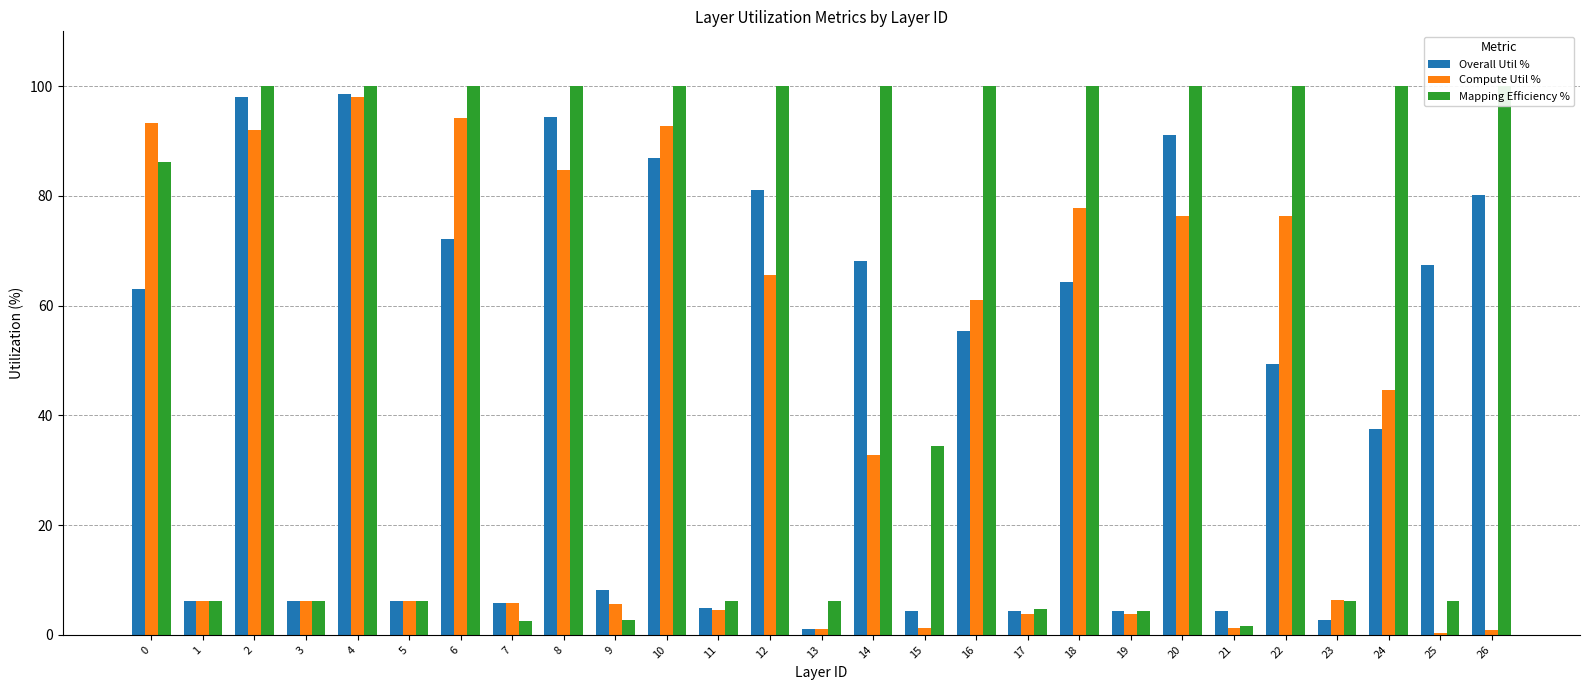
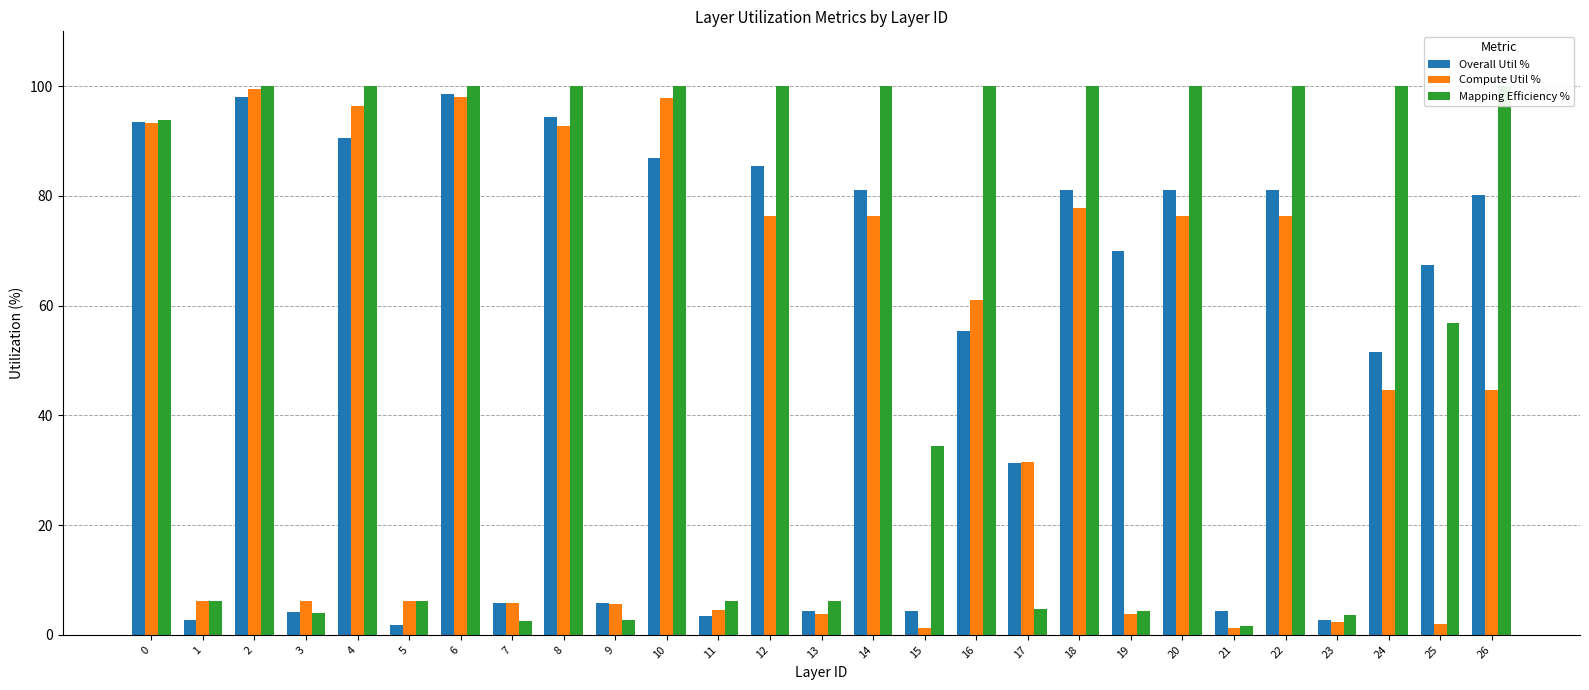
  {
    "Overall Util %": {
-     "0": 63,
-     "1": 6,
+     "0": 93,
+     "1": 3,
      "2": 98,
-     "3": 6,
-     "4": 99,
-     "5": 6,
-     "6": 72,
+     "3": 4,
+     "4": 91,
+     "5": 2,
+     "6": 99,
      "7": 6,
      "8": 94,
-     "9": 8,
+     "9": 6,
      "10": 87,
-     "11": 5,
-     "12": 81,
-     "13": 1,
-     "14": 68,
+     "11": 3,
+     "12": 85,
+     "13": 4,
+     "14": 81,
      "15": 4,
      "16": 55,
-     "17": 4,
-     "18": 64,
-     "19": 4,
-     "20": 91,
+     "17": 31,
+     "18": 81,
+     "19": 70,
+     "20": 81,
      "21": 4,
-     "22": 49,
+     "22": 81,
      "23": 3,
-     "24": 37,
+     "24": 52,
      "25": 67,
      "26": 80
    },
    "Compute Util %": {
      "0": 93,
      "1": 6,
-     "2": 92,
+     "2": 100,
      "3": 6,
-     "4": 98,
+     "4": 96,
      "5": 6,
-     "6": 94,
+     "6": 98,
      "7": 6,
-     "8": 85,
+     "8": 93,
      "9": 6,
-     "10": 93,
+     "10": 98,
      "11": 5,
-     "12": 66,
-     "13": 1,
-     "14": 33,
+     "12": 76,
+     "13": 4,
+     "14": 76,
      "15": 1,
      "16": 61,
-     "17": 4,
+     "17": 32,
      "18": 78,
      "19": 4,
      "20": 76,
      "21": 1,
      "22": 76,
-     "23": 6,
+     "23": 2,
      "24": 45,
-     "25": 0,
-     "26": 1
+     "25": 2,
+     "26": 45
    },
    "Mapping Efficiency %": {
-     "0": 86,
+     "0": 94,
      "1": 6,
      "2": 100,
-     "3": 6,
+     "3": 4,
      "4": 100,
      "5": 6,
      "6": 100,
      "7": 3,
      "8": 100,
      "9": 3,
      "10": 100,
      "11": 6,
      "12": 100,
      "13": 6,
      "14": 100,
      "15": 34,
      "16": 100,
      "17": 5,
      "18": 100,
      "19": 4,
      "20": 100,
      "21": 2,
      "22": 100,
-     "23": 6,
+     "23": 4,
      "24": 100,
-     "25": 6
+     "25": 57
    }
  }
